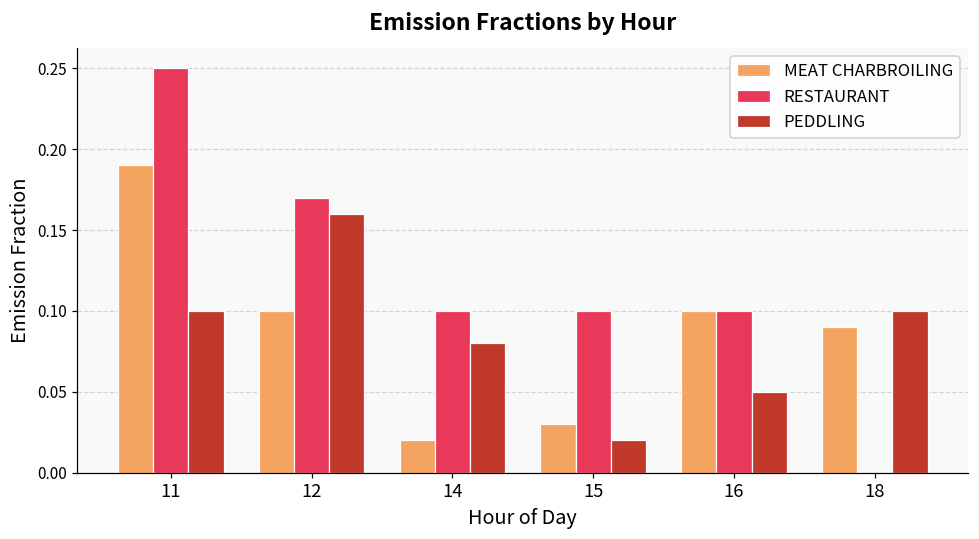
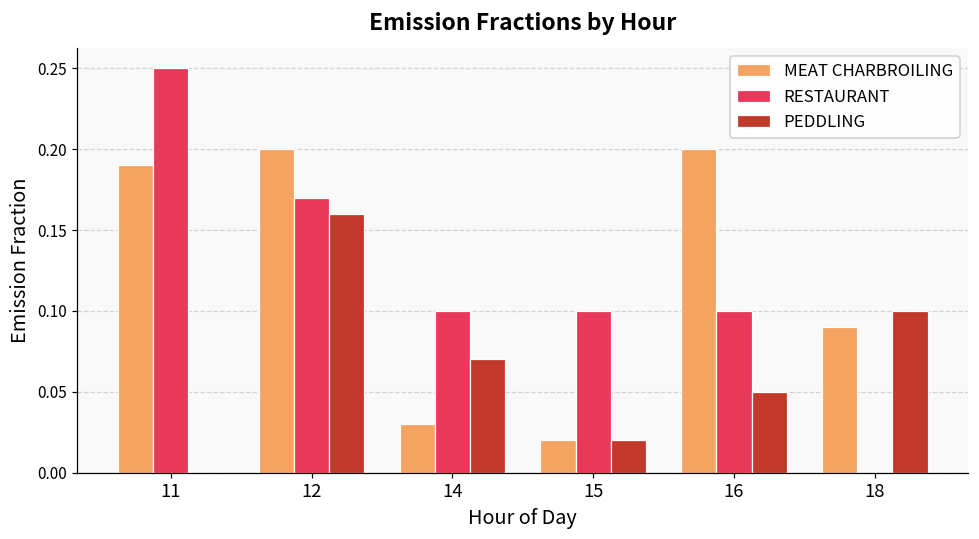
  {
    "MEAT CHARBROILING": {
      "11": 0.19,
-     "12": 0.1,
-     "14": 0.02,
-     "15": 0.03,
-     "16": 0.1,
+     "12": 0.2,
+     "14": 0.03,
+     "15": 0.02,
+     "16": 0.2,
      "18": 0.09
    },
    "RESTAURANT": {
      "11": 0.25,
      "12": 0.17,
      "14": 0.10,
      "15": 0.10,
      "16": 0.10,
      "18": 0.00
    },
    "PEDDLING": {
-     "11": 0.1,
+     "11": 0.0,
      "12": 0.16,
-     "14": 0.08,
+     "14": 0.07,
      "15": 0.02,
      "16": 0.05,
      "18": 0.10
    }
  }
